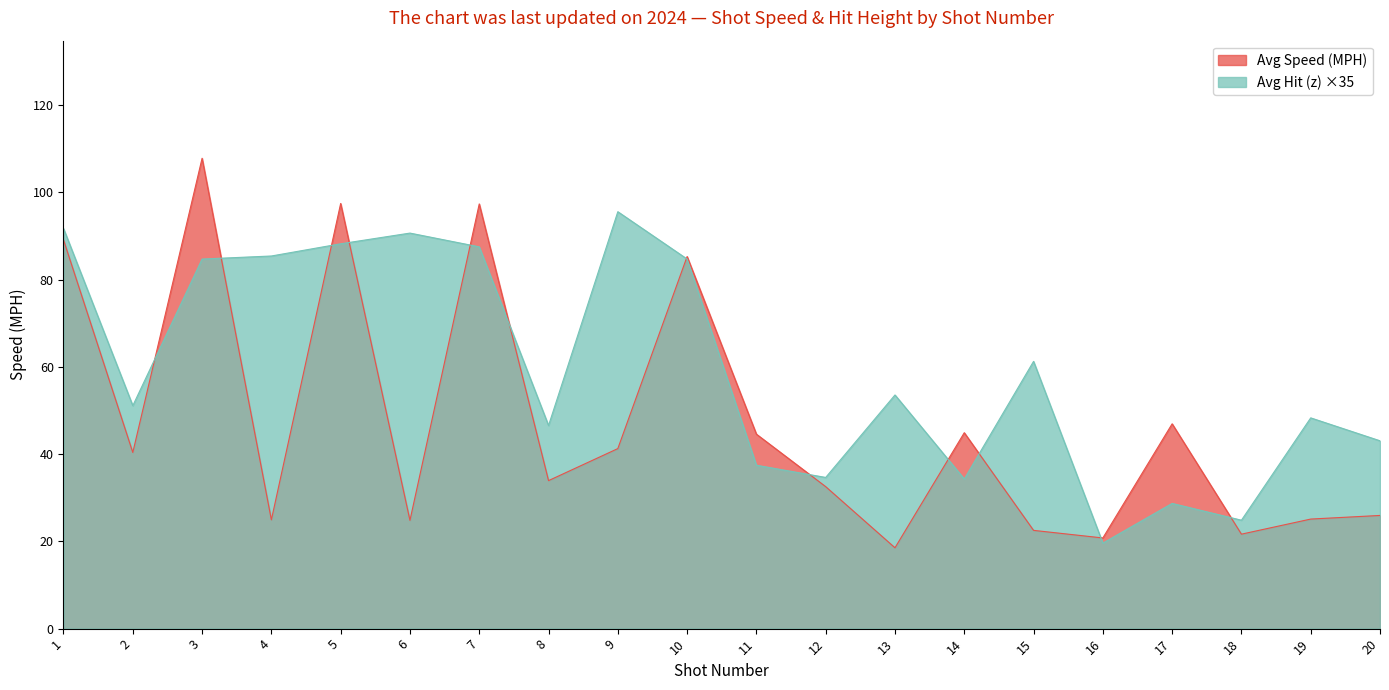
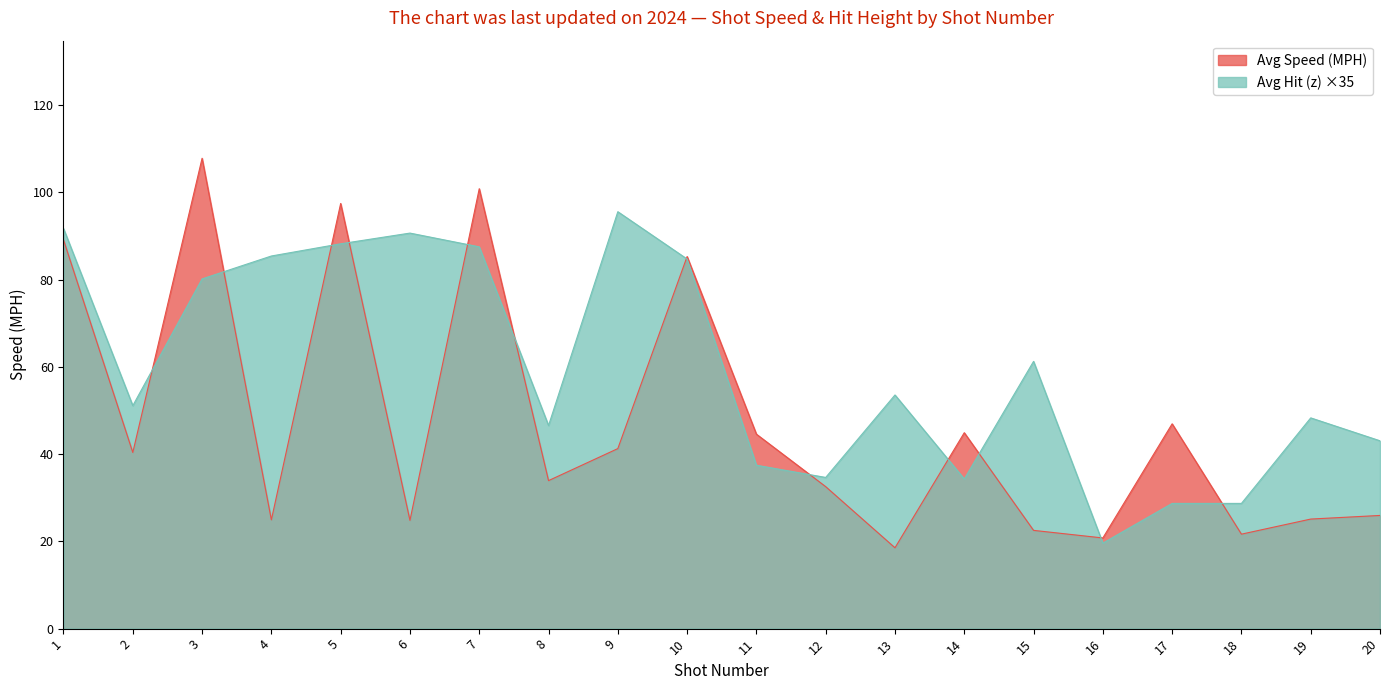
  {
    "Avg Speed (MPH)": {
      "1": 89,
      "2": 40,
      "3": 108,
      "4": 25,
      "5": 97,
      "6": 25,
-     "7": 97,
+     "7": 101,
      "8": 34,
      "9": 41,
      "10": 85,
      "11": 45,
      "12": 33,
      "13": 19,
      "14": 45,
      "15": 23,
      "16": 21,
      "17": 47,
      "18": 22,
      "19": 25,
      "20": 26
    },
    "Avg Hit (z) ×35": {
      "1": 92,
      "2": 51,
-     "3": 85,
+     "3": 80,
      "4": 85,
      "5": 88,
      "6": 91,
      "7": 88,
      "8": 47,
      "9": 96,
      "10": 85,
      "11": 37,
      "12": 35,
      "13": 54,
      "14": 34,
      "15": 61,
      "16": 20,
      "17": 29,
-     "18": 25,
+     "18": 29,
      "19": 48,
      "20": 43
    }
  }
